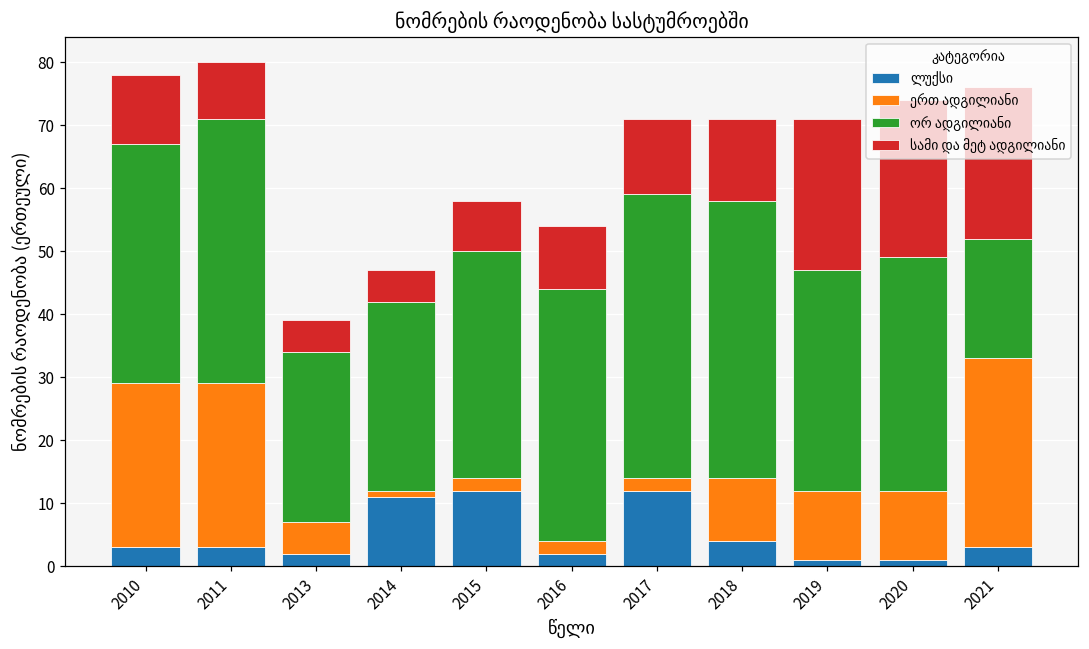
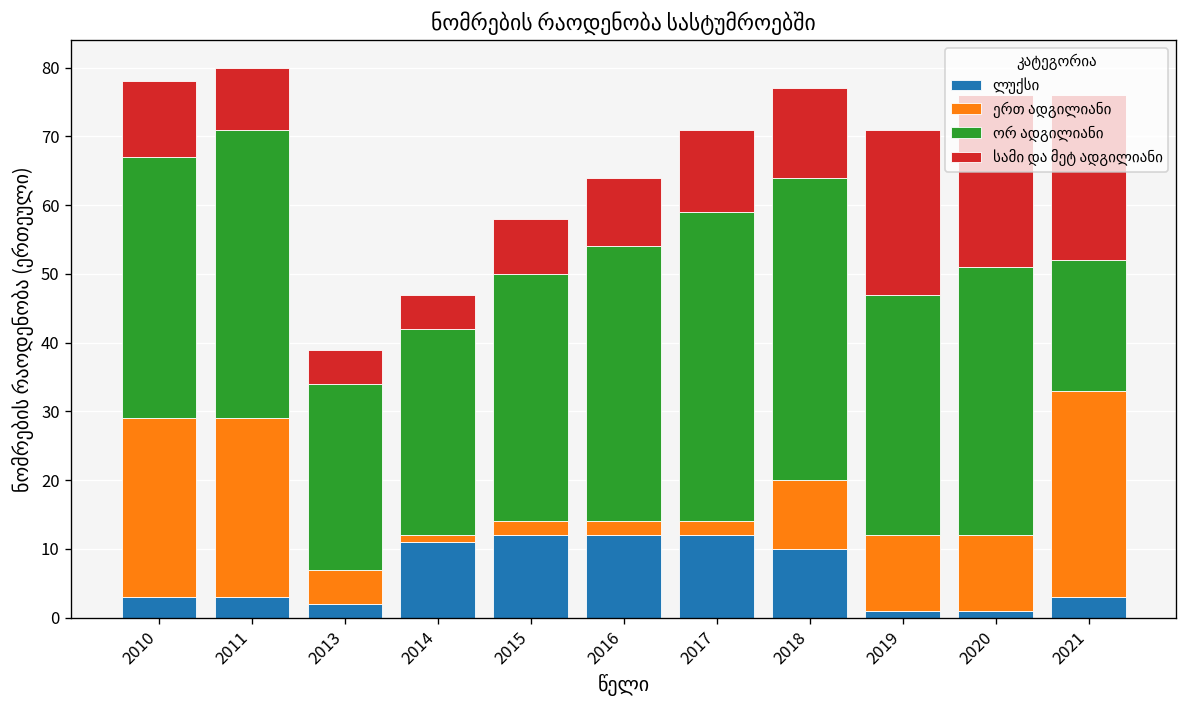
  {
    "ლუქსი": {
      "2010": 3,
      "2011": 3,
      "2013": 2,
      "2014": 11,
      "2015": 12,
-     "2016": 2,
+     "2016": 12,
      "2017": 12,
-     "2018": 4,
+     "2018": 10,
      "2019": 1,
      "2020": 1,
      "2021": 3
    },
    "ერთ ადგილიანი": {
      "2010": 26,
      "2011": 26,
      "2013": 5,
      "2014": 1,
      "2015": 2,
      "2016": 2,
      "2017": 2,
      "2018": 10,
      "2019": 11,
      "2020": 11,
      "2021": 30
    },
    "ორ ადგილიანი": {
      "2010": 38,
      "2011": 42,
      "2013": 27,
      "2014": 30,
      "2015": 36,
      "2016": 40,
      "2017": 45,
      "2018": 44,
      "2019": 35,
-     "2020": 37,
+     "2020": 39,
      "2021": 19
    },
    "სამი და მეტ ადგილიანი": {
      "2010": 11,
      "2011": 9,
      "2013": 5,
      "2014": 5,
      "2015": 8,
      "2016": 10,
      "2017": 12,
      "2018": 13,
      "2019": 24
    }
  }
